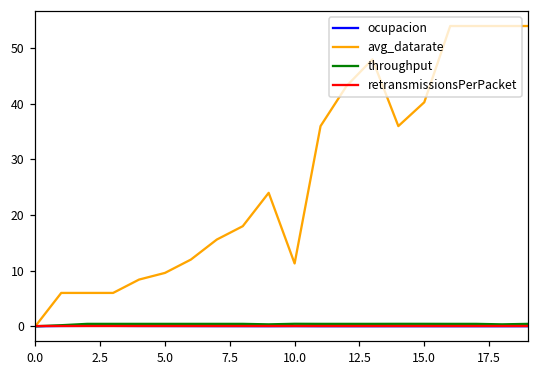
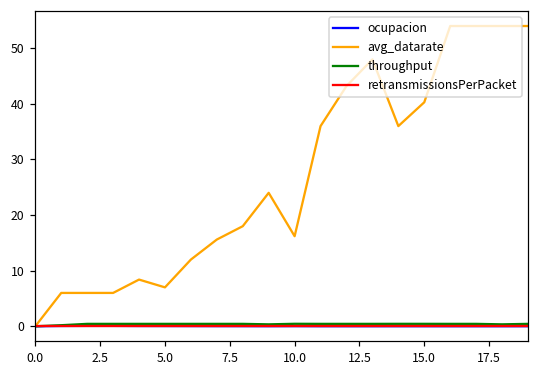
  {
    "avg_datarate": {
-     "5.0": 10,
-     "10.0": 11,
+     "5.0": 7,
+     "10.0": 16,
      "15.0": 40
    }
  }
